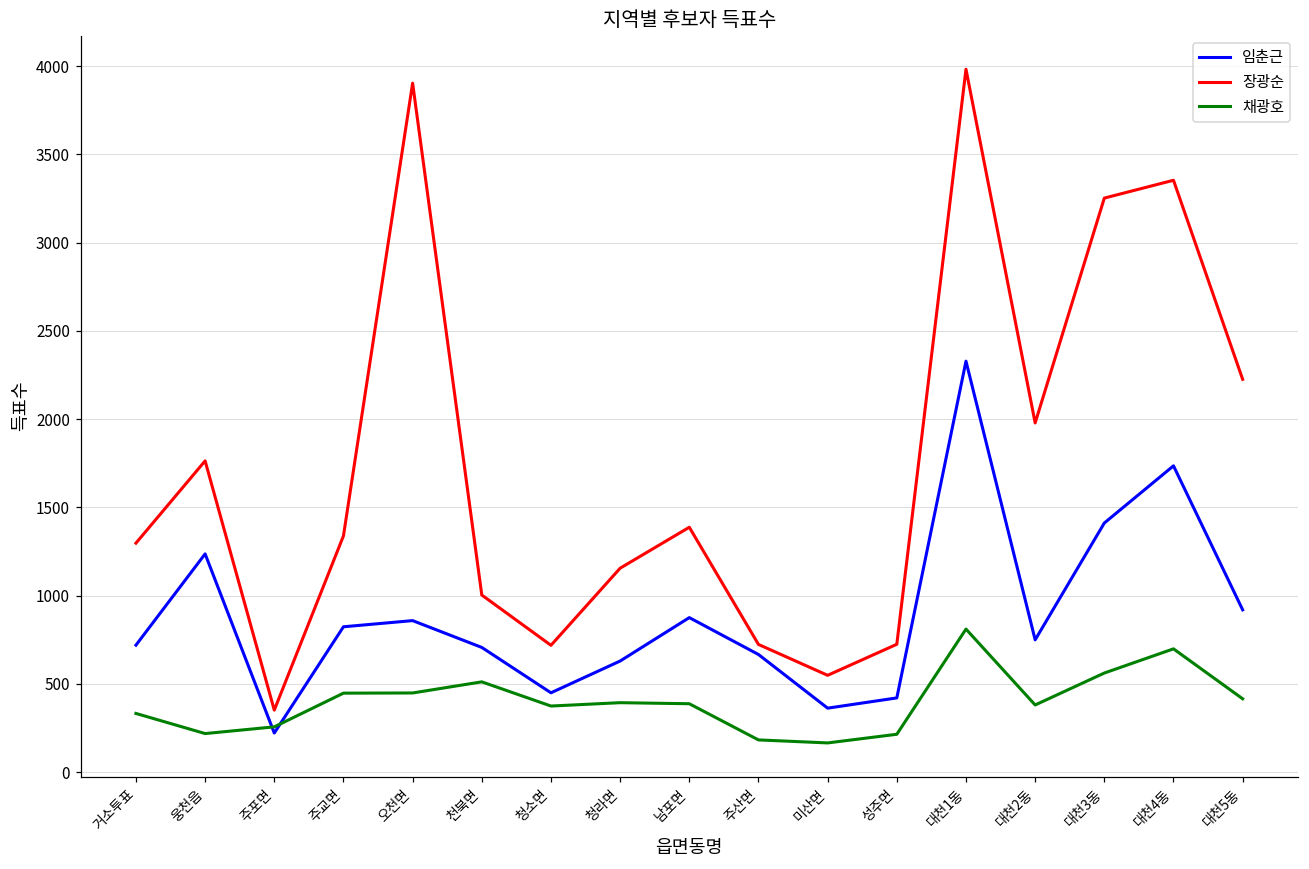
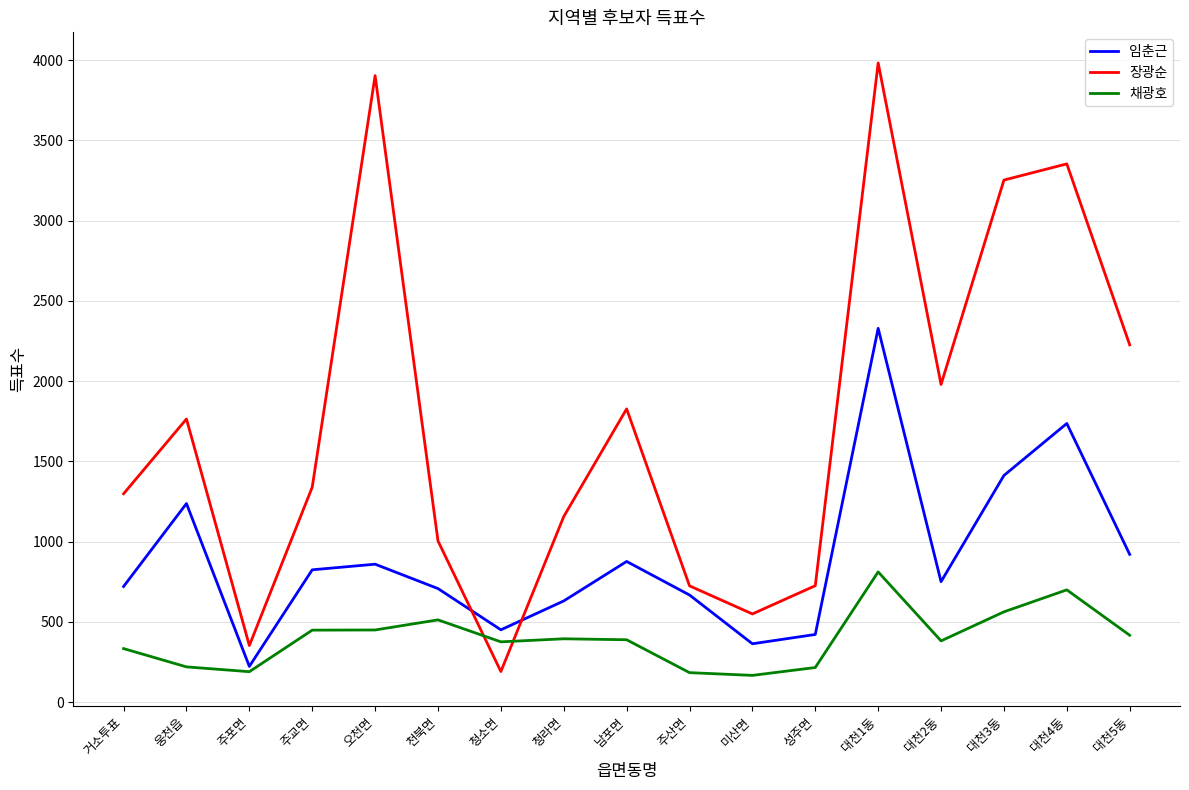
  {
    "임춘근": {
      "거소투표": 720,
      "웅천읍": 1240,
      "주포면": 220,
      "주교면": 820,
      "오천면": 860,
      "천북면": 710,
      "청소면": 450,
      "청라면": 630,
      "남포면": 880,
      "주산면": 670,
      "미산면": 360,
      "성주면": 420,
      "대천1동": 2330,
      "대천2동": 750,
      "대천3동": 1410,
      "대천4동": 1740,
      "대천5동": 920
    },
    "장광순": {
      "거소투표": 1300,
      "웅천읍": 1760,
      "주포면": 350,
      "주교면": 1340,
      "오천면": 3900,
      "천북면": 1000,
-     "청소면": 720,
+     "청소면": 190,
      "청라면": 1160,
-     "남포면": 1390,
+     "남포면": 1830,
      "주산면": 720,
      "미산면": 550,
      "성주면": 730,
      "대천1동": 3980,
      "대천2동": 1980,
      "대천3동": 3250,
      "대천4동": 3350,
      "대천5동": 2230
    },
    "채광호": {
      "거소투표": 330,
      "웅천읍": 220,
-     "주포면": 260,
+     "주포면": 190,
      "주교면": 450,
      "오천면": 450,
      "천북면": 510,
      "청소면": 380,
      "청라면": 390,
      "남포면": 390,
      "주산면": 180,
      "미산면": 170,
      "성주면": 220,
      "대천1동": 810,
      "대천2동": 380,
      "대천3동": 560,
      "대천4동": 700,
      "대천5동": 420
    }
  }
